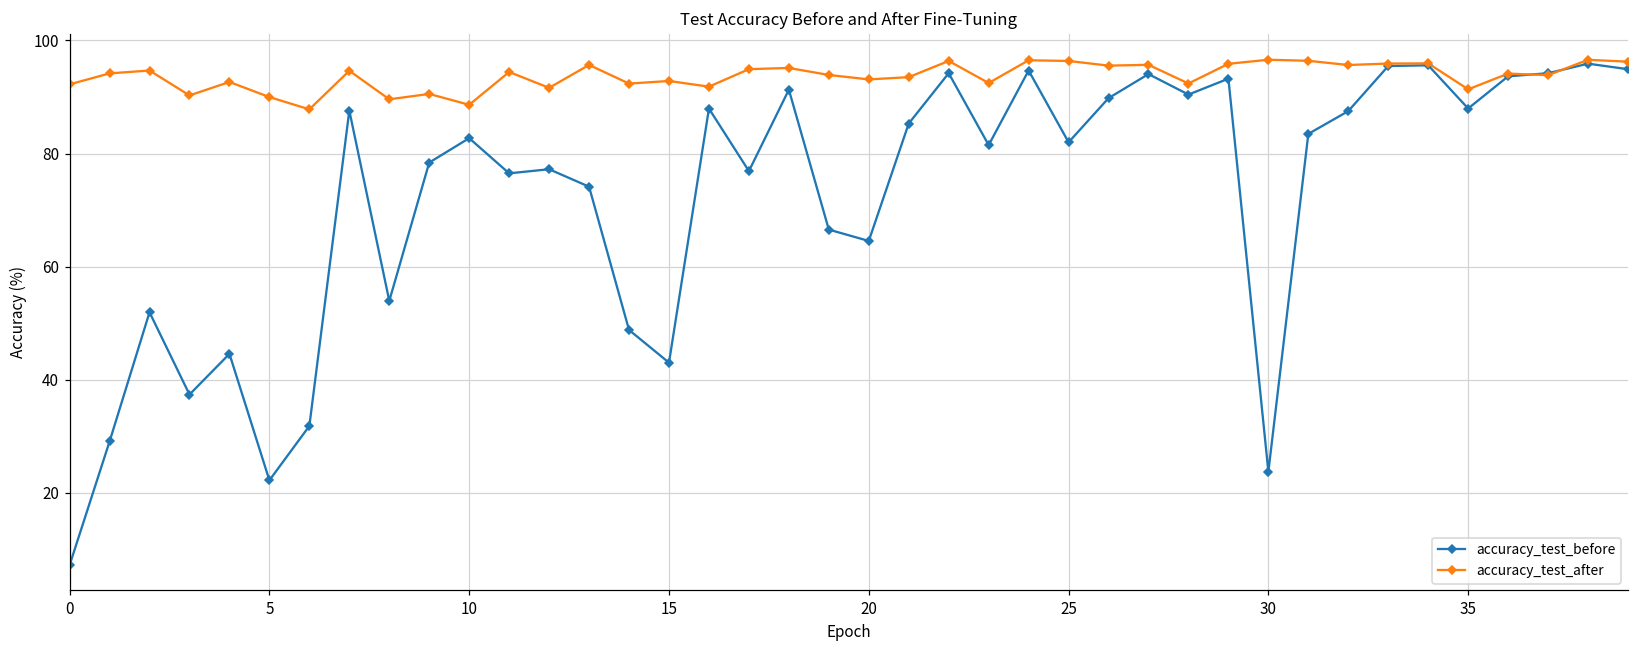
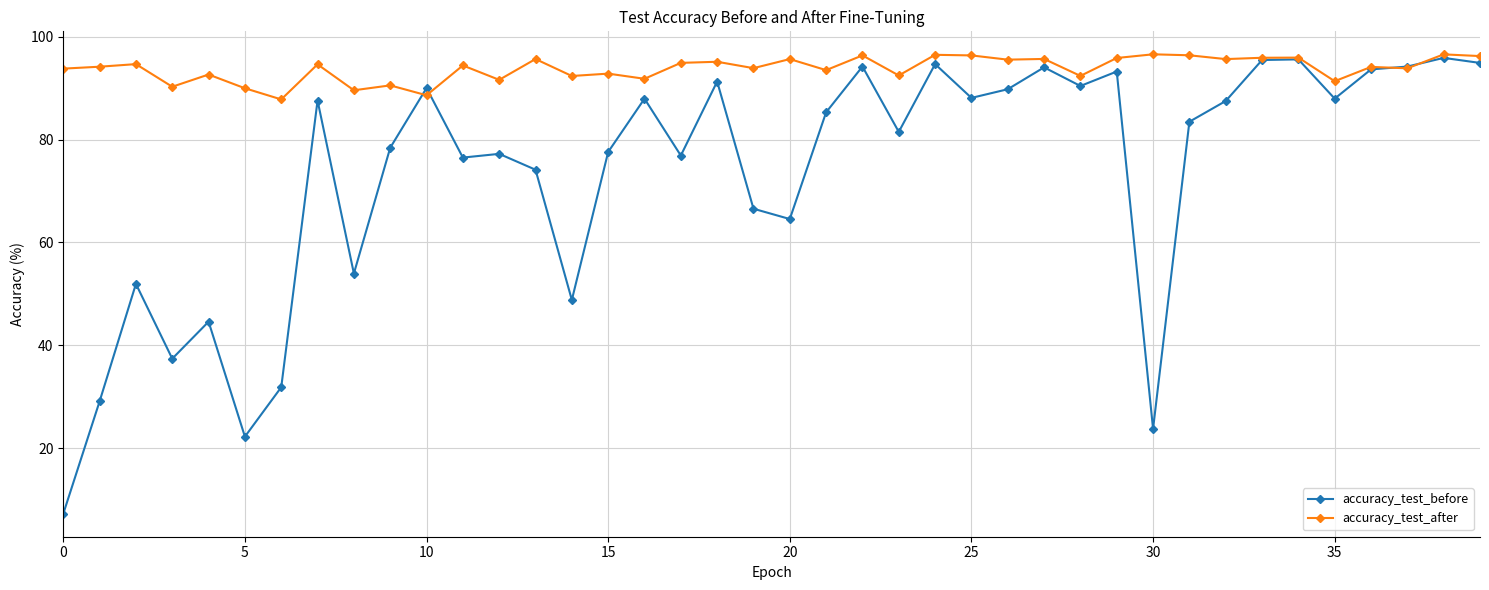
  {
    "accuracy_test_before": {
      "0": 7,
      "5": 22,
-     "10": 83,
-     "15": 43,
+     "10": 90,
+     "15": 78,
      "20": 65,
-     "25": 82,
+     "25": 88,
      "30": 24,
      "35": 88
    },
    "accuracy_test_after": {
-     "0": 92,
+     "0": 94,
      "5": 90,
      "10": 89,
      "15": 93,
-     "20": 93,
+     "20": 96,
      "25": 96,
      "30": 97,
      "35": 91
    }
  }
